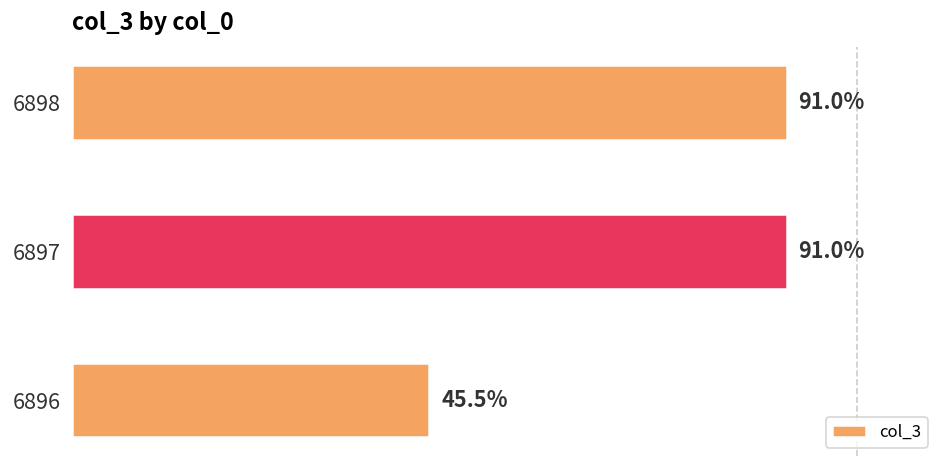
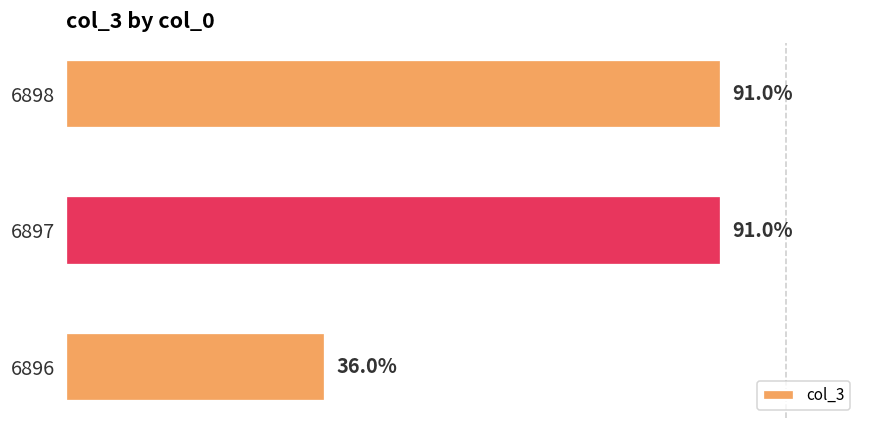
  {
    "6898": "91.0%",
    "6897": "91.0%",
-   "6896": "45.5%"
+   "6896": "36.0%"
  }
